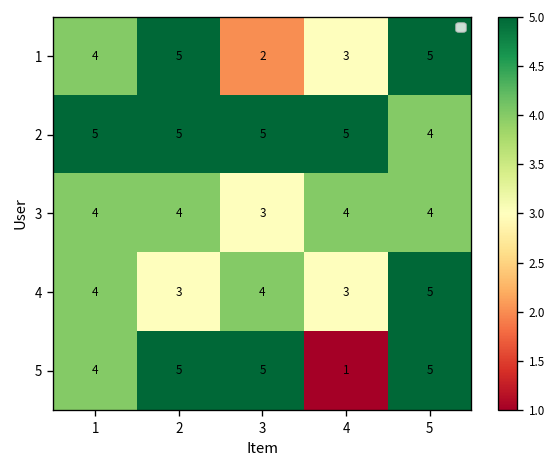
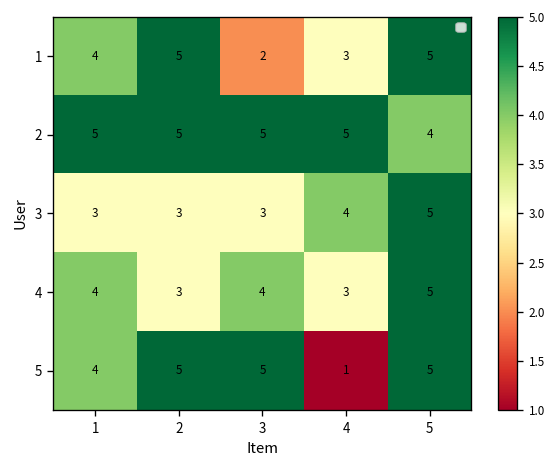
  {
    "1": {
      "1": 4,
      "2": 5,
      "3": 2,
      "4": 3,
      "5": 5
    },
    "2": {
      "1": 5,
      "2": 5,
      "3": 5,
      "4": 5,
      "5": 4
    },
    "3": {
-     "1": 4,
-     "2": 4,
+     "1": 3,
+     "2": 3,
      "3": 3,
      "4": 4,
-     "5": 4
+     "5": 5
    },
    "4": {
      "1": 4,
      "2": 3,
      "3": 4,
      "4": 3,
      "5": 5
    },
    "5": {
      "1": 4,
      "2": 5,
      "3": 5,
      "4": 1,
      "5": 5
    }
  }
